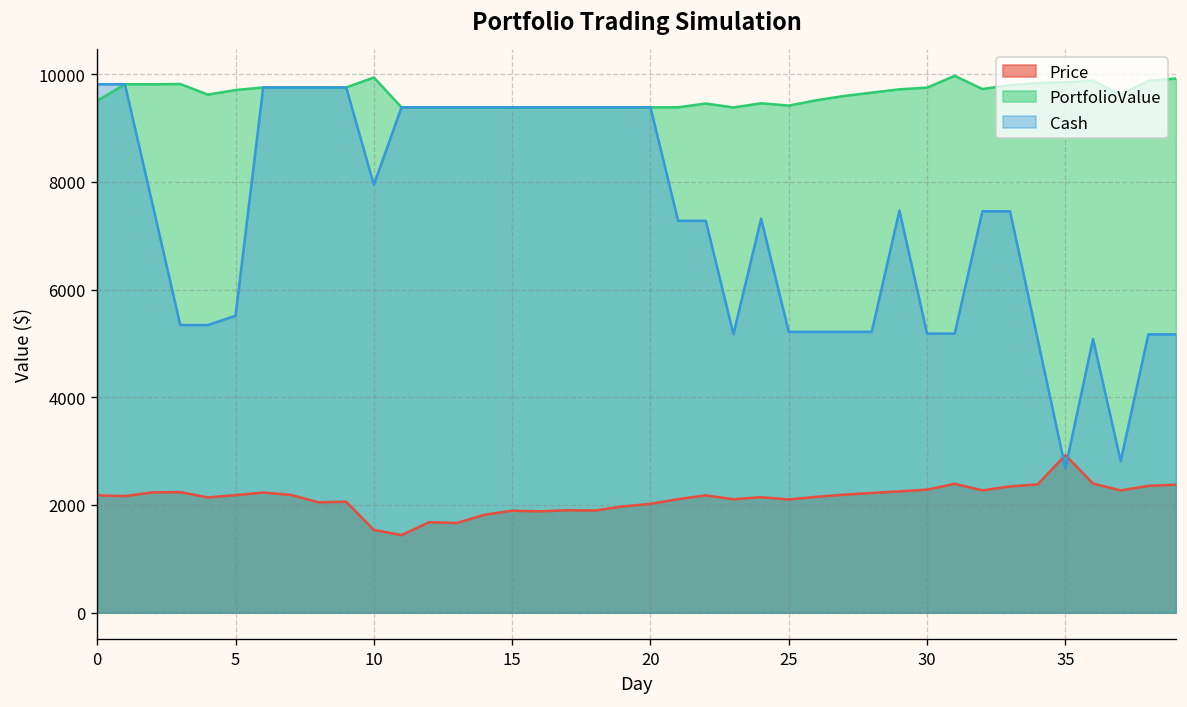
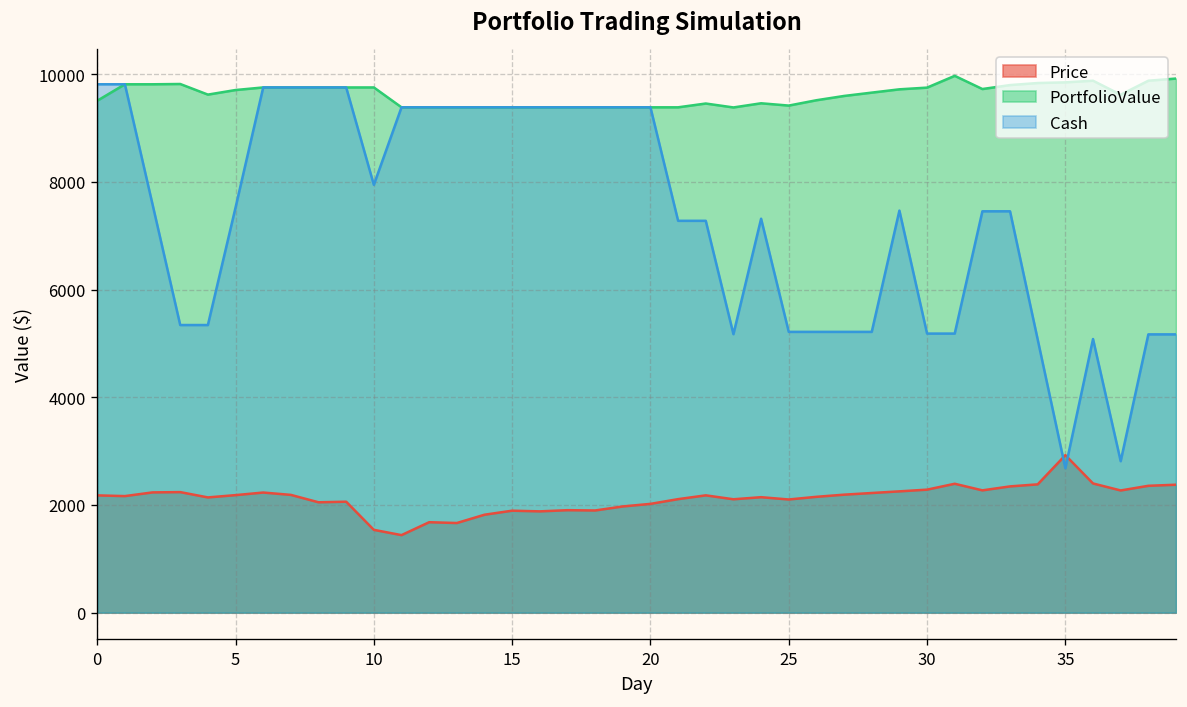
  {
    "Price": {
      "0": 2200,
      "5": 2200,
      "10": 1500,
      "15": 1900,
      "20": 2000,
      "25": 2100,
      "30": 2300,
      "35": 2900
    },
    "PortfolioValue": {
      "0": 9500,
      "5": 9700,
-     "10": 9900,
+     "10": 9800,
      "25": 9400,
      "30": 9800
    },
    "Cash": {
      "0": 9800,
-     "5": 5500,
+     "5": 7500,
      "10": 7900,
      "25": 5200,
      "30": 5200,
      "35": 2700
    }
  }
